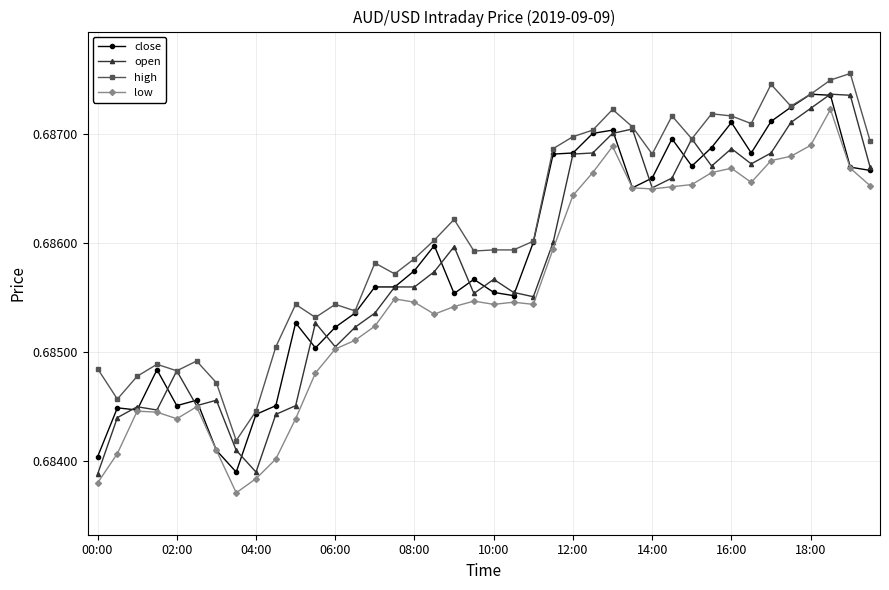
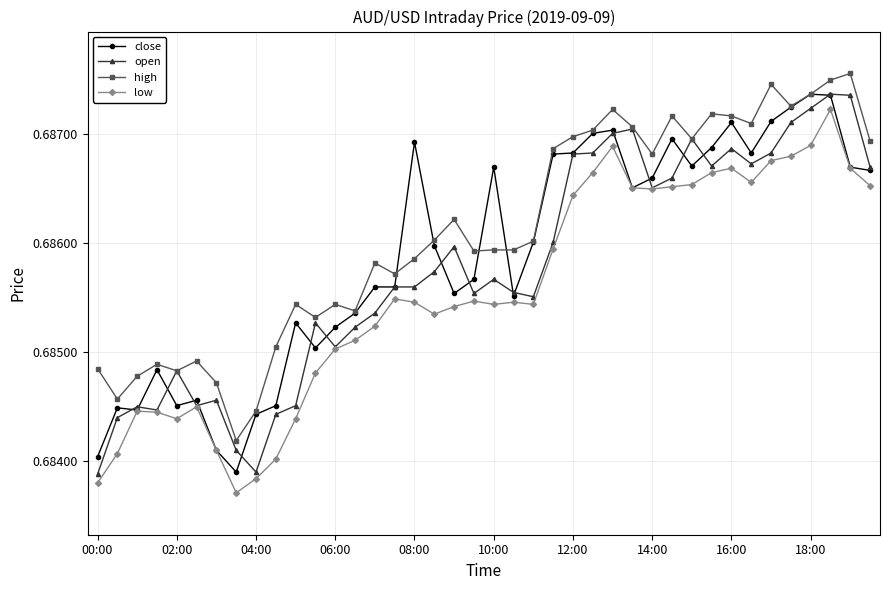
  {
    "close": {
      "00:00": 0.68404,
      "02:00": 0.68451,
      "04:00": 0.68443,
      "06:00": 0.68523,
-     "08:00": 0.68575,
-     "10:00": 0.68555,
+     "08:00": 0.68693,
+     "10:00": 0.68670,
      "14:00": 0.68660,
      "16:00": 0.68711
    },
    "low": {
      "00:00": 0.68380,
      "02:00": 0.68439,
      "04:00": 0.68384,
      "08:00": 0.68546,
      "10:00": 0.68544,
      "12:00": 0.68644,
      "16:00": 0.68669,
      "18:00": 0.68690
    }
  }
